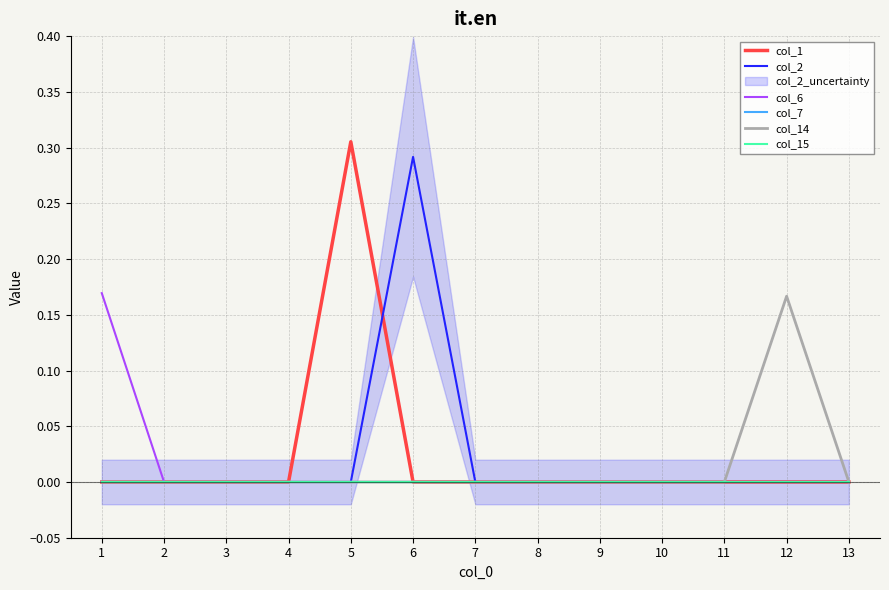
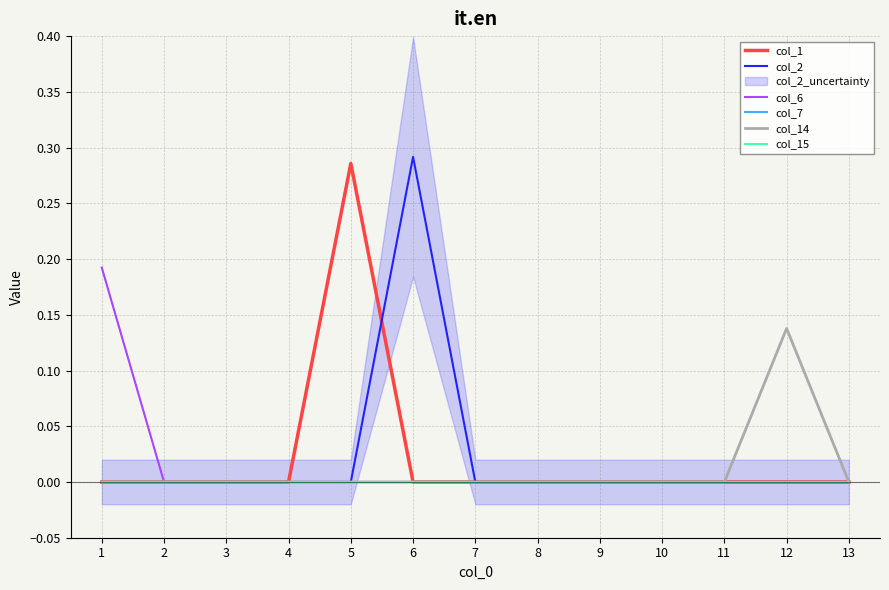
  {
    "col_1": {
-     "5": 0.305
+     "5": 0.286
    },
    "col_6": {
-     "1": 0.169
+     "1": 0.192
    },
    "col_14": {
-     "12": 0.167
+     "12": 0.138
    }
  }
